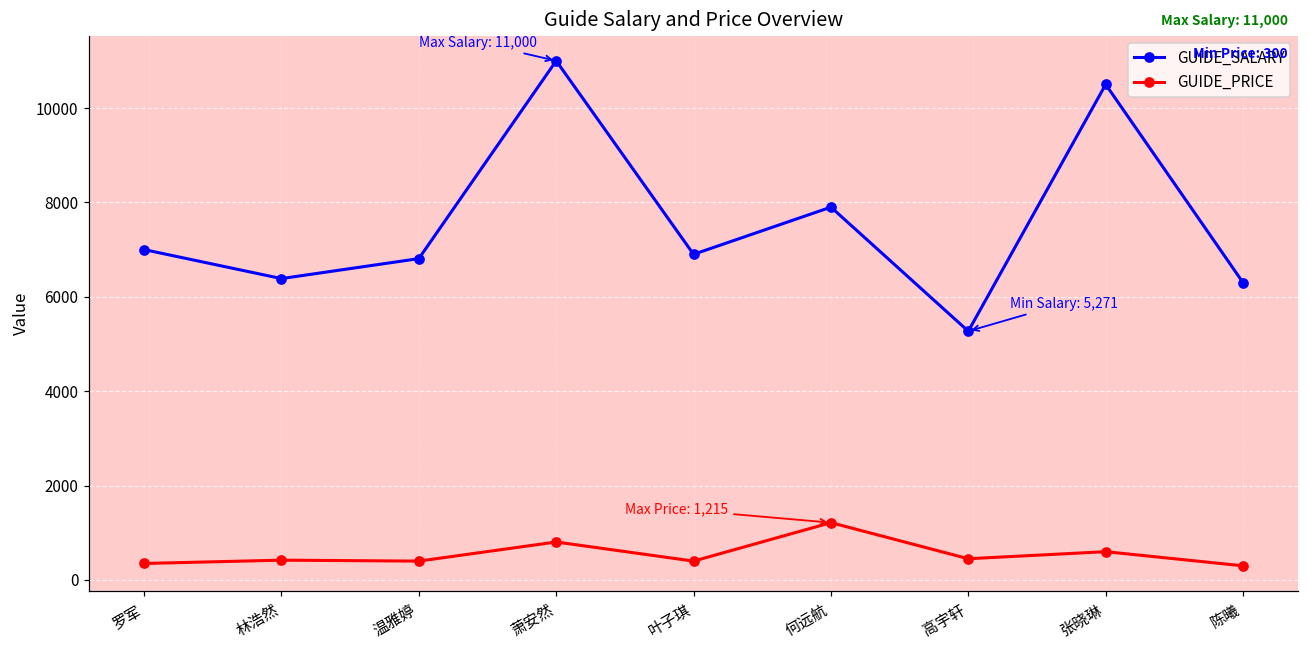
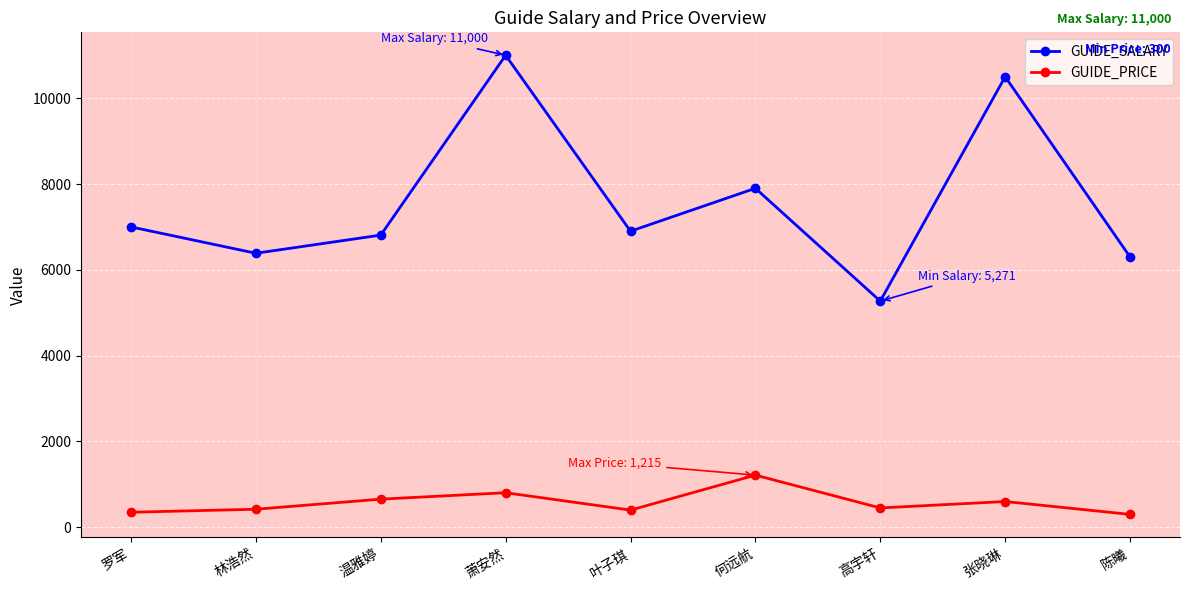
  {
    "GUIDE_SALARY": {
      "萧安然": "11,000",
      "高宇轩": "5,271"
    },
    "GUIDE_PRICE": {
      "罗军": "400",
      "林浩然": "400",
-     "温雅婷": "400",
+     "温雅婷": "700",
      "萧安然": "800",
      "叶子琪": "400",
      "高宇轩": "500",
      "张晓琳": "600",
      "陈曦": "300"
    }
  }
